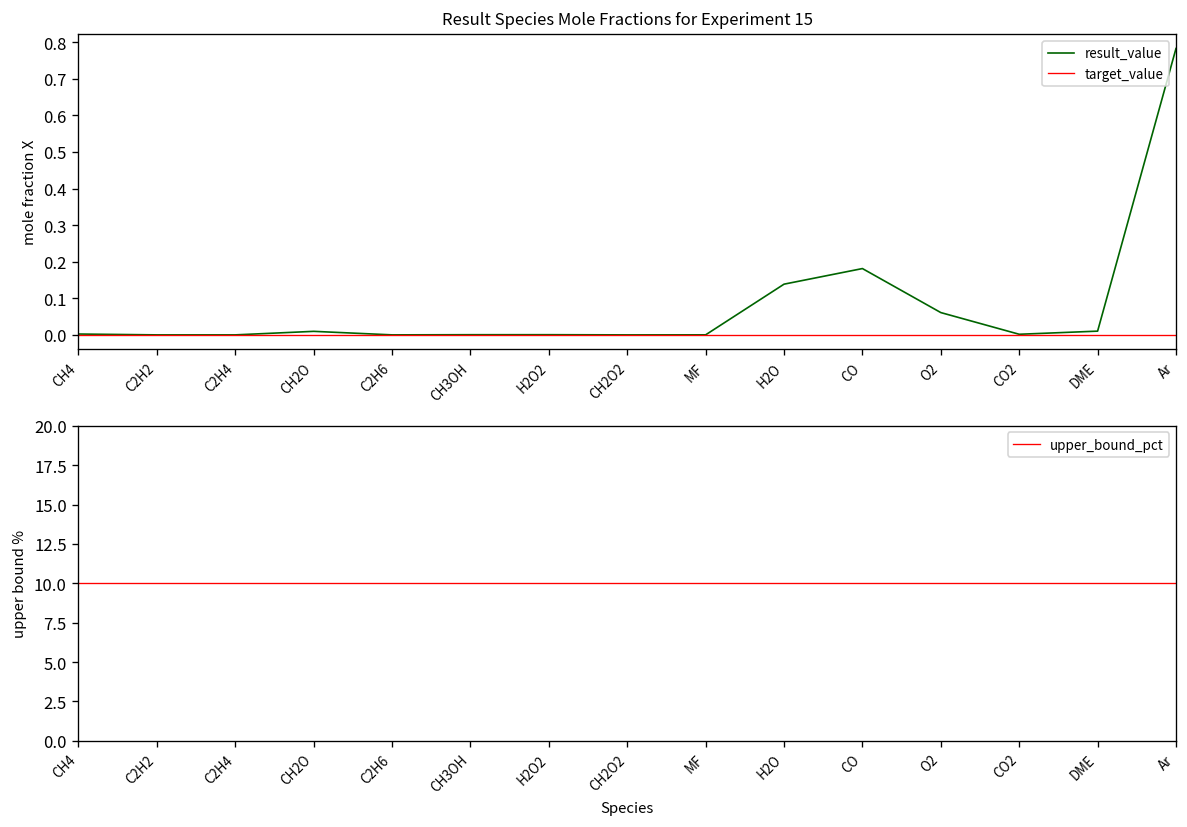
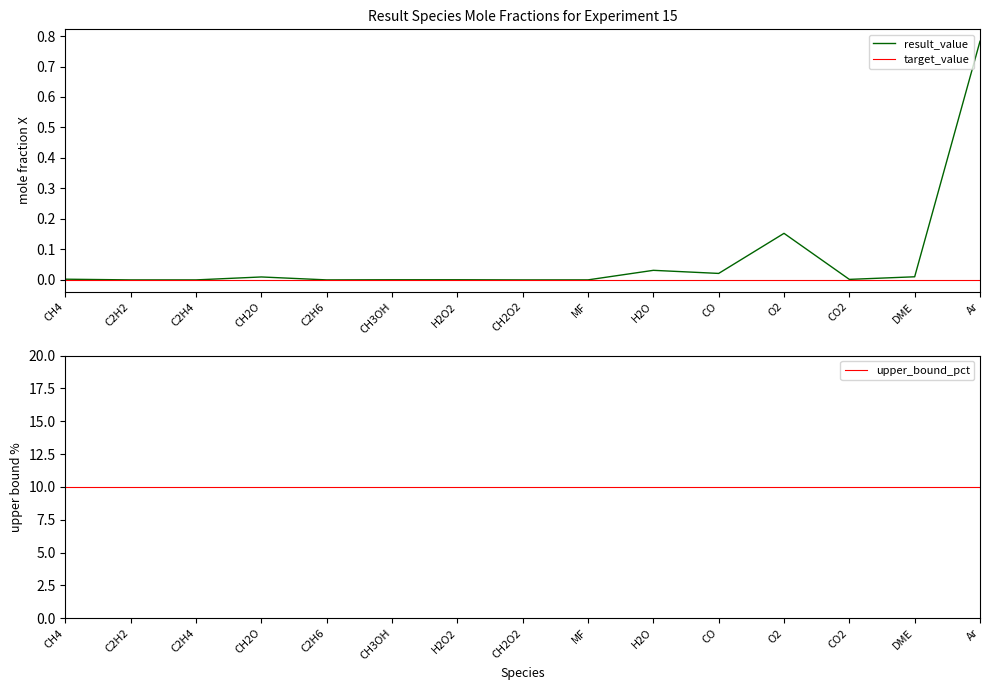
  {
    "Result Species Mole Fractions for Experiment 15": {
      "result_value": {
        "CH2O": 0.01,
-       "H2O": 0.14,
-       "CO": 0.18,
-       "O2": 0.06,
+       "H2O": 0.03,
+       "CO": 0.02,
+       "O2": 0.15,
        "DME": 0.01,
        "Ar": 0.78
      },
      "target_value": {
        "CH2O": 0.00,
        "H2O": 0.00,
        "CO": 0.00,
        "O2": 0.00,
        "DME": 0.00,
        "Ar": 0.00
      }
    }
  }
